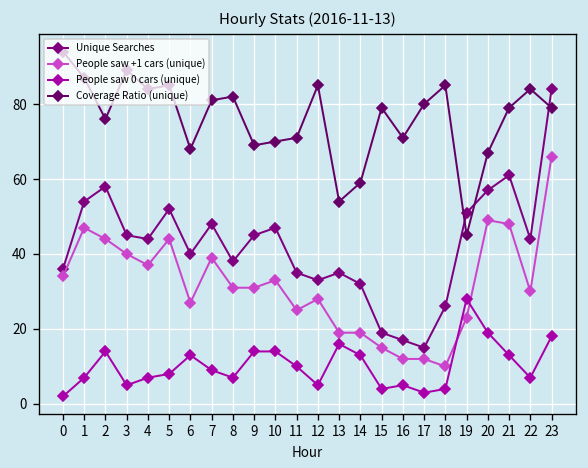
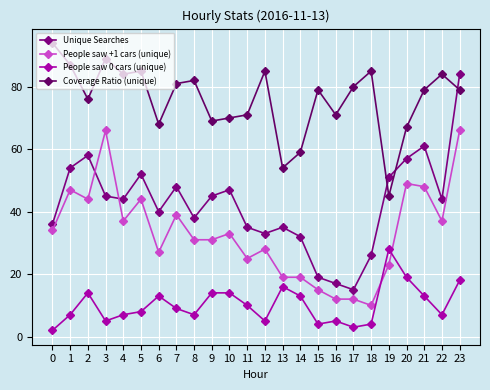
  {
    "People saw +1 cars (unique)": {
      "0": 34,
      "1": 47,
      "2": 44,
-     "3": 40,
+     "3": 66,
      "4": 37,
      "5": 44,
      "6": 27,
      "7": 39,
      "8": 31,
      "9": 31,
      "10": 33,
      "11": 25,
      "12": 28,
      "13": 19,
      "14": 19,
      "15": 15,
      "16": 12,
      "17": 12,
      "18": 10,
      "19": 23,
      "20": 49,
      "21": 48,
-     "22": 30,
+     "22": 37,
      "23": 66
    }
  }
